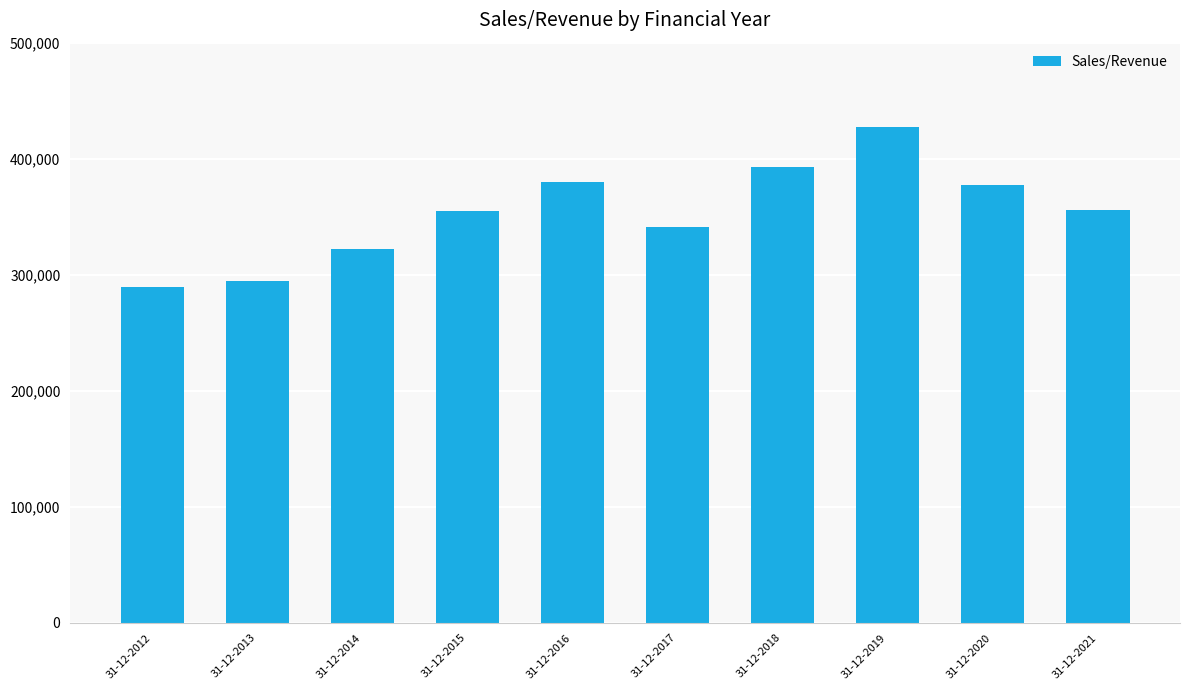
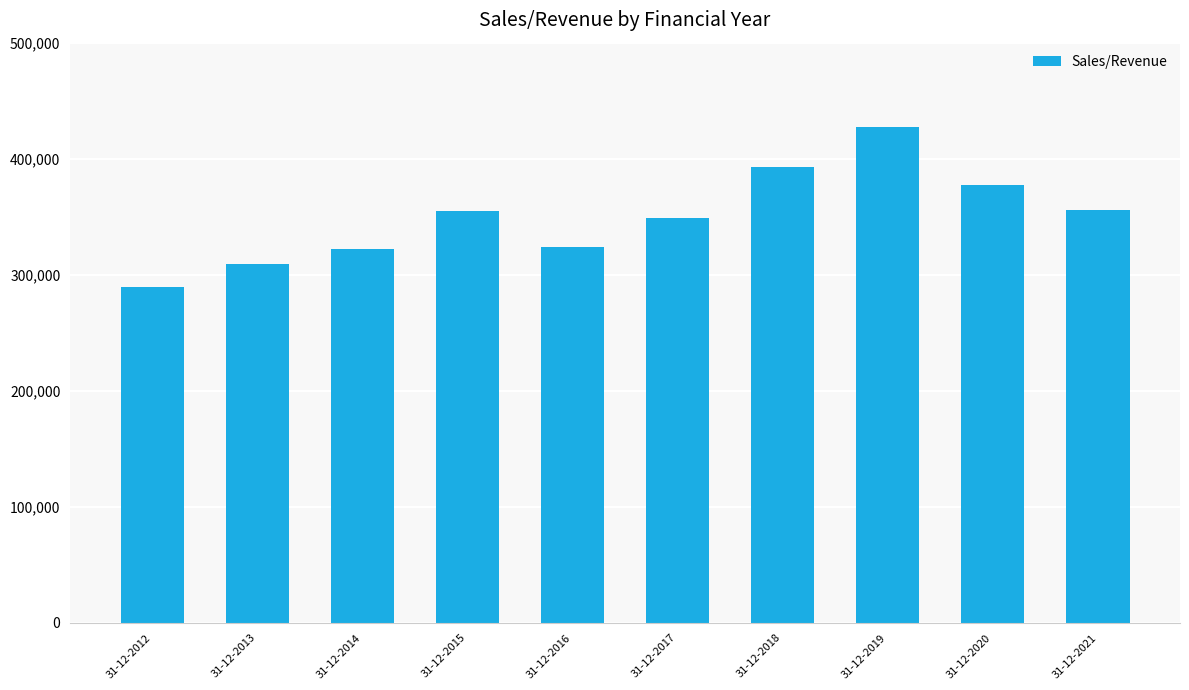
  {
    "31-12-2012": "289,000",
-   "31-12-2013": "295,000",
+   "31-12-2013": "309,000",
    "31-12-2014": "322,000",
    "31-12-2015": "355,000",
-   "31-12-2016": "380,000",
-   "31-12-2017": "341,000",
+   "31-12-2016": "324,000",
+   "31-12-2017": "349,000",
    "31-12-2018": "393,000",
    "31-12-2019": "427,000",
    "31-12-2020": "377,000",
    "31-12-2021": "356,000"
  }
